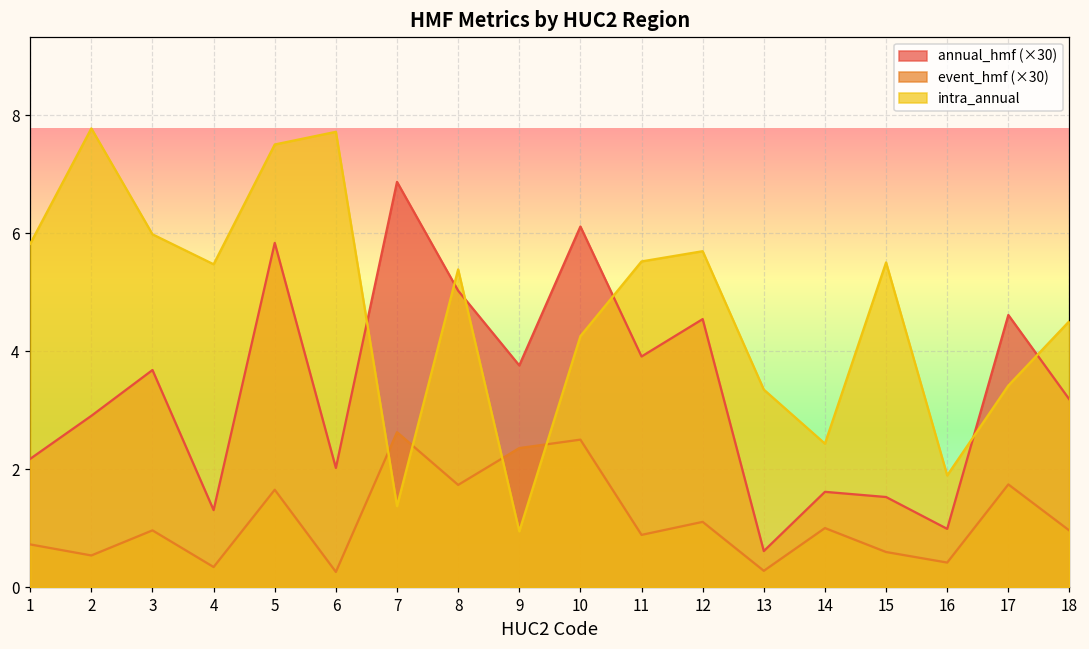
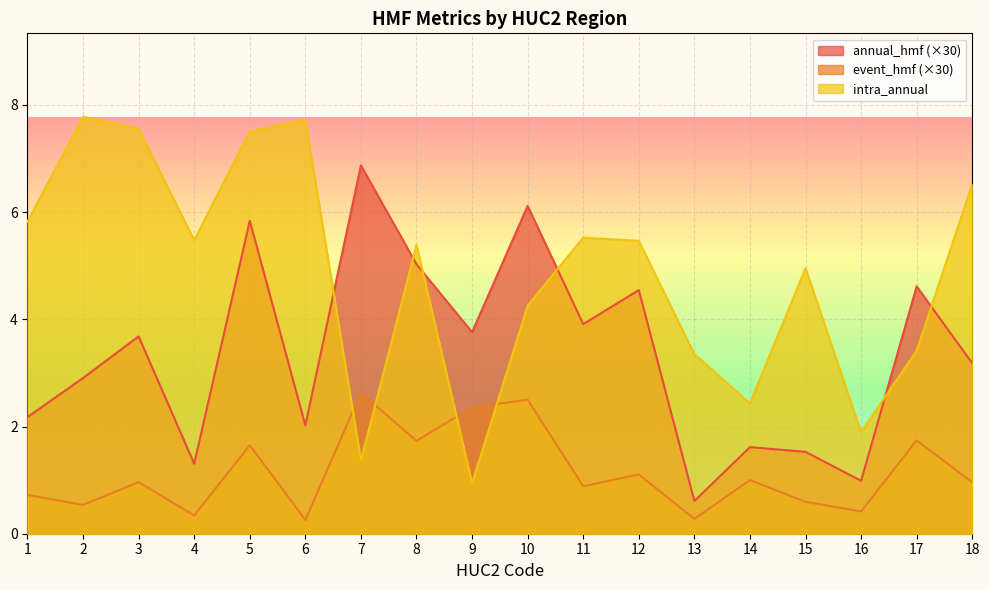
  {
    "intra_annual": {
      "1": 5.8,
      "2": 7.8,
-     "3": 6.0,
+     "3": 7.6,
      "4": 5.5,
      "5": 7.5,
      "6": 7.7,
      "7": 1.4,
      "8": 5.4,
      "9": 0.9,
      "10": 4.3,
      "11": 5.5,
-     "12": 5.7,
+     "12": 5.5,
      "13": 3.3,
      "14": 2.4,
-     "15": 5.5,
+     "15": 5.0,
      "16": 1.9,
      "17": 3.4,
-     "18": 4.5
+     "18": 6.5
    }
  }
